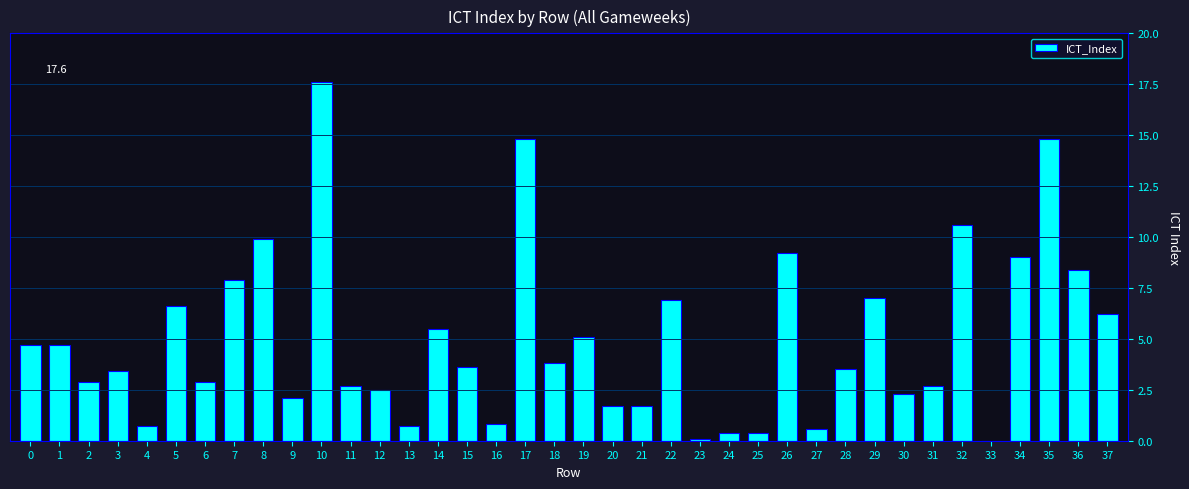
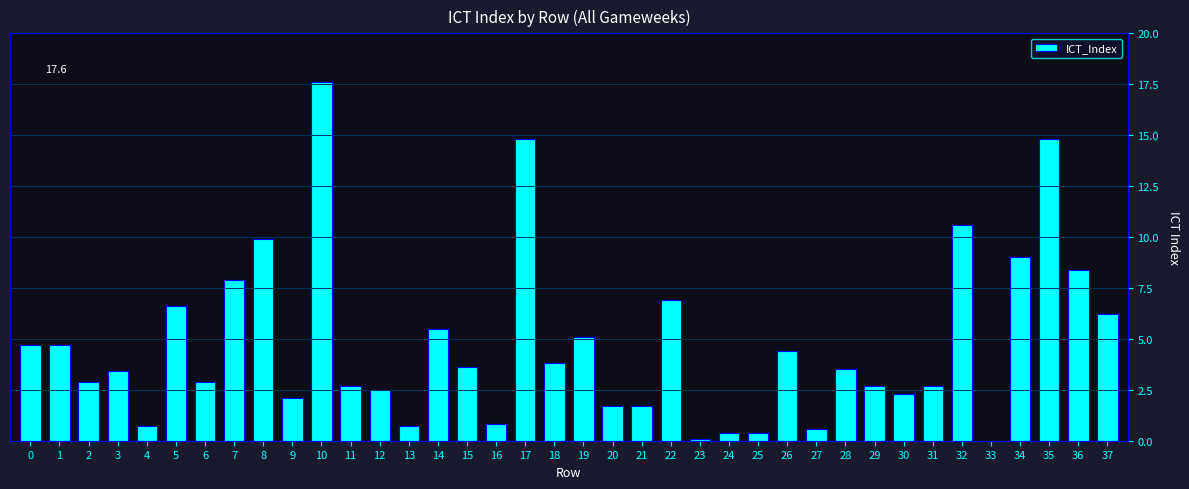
  {
    "0": 4.7,
    "1": 4.7,
    "2": 2.9,
    "3": 3.4,
    "4": 0.7,
    "5": 6.6,
    "6": 2.9,
    "7": 7.9,
    "8": 9.9,
    "9": 2.1,
    "10": 17.6,
    "11": 2.7,
    "12": 2.5,
    "13": 0.7,
    "14": 5.5,
    "15": 3.6,
    "16": 0.8,
    "17": 14.8,
    "18": 3.8,
    "19": 5.1,
    "20": 1.7,
    "21": 1.7,
    "22": 6.9,
    "24": 0.4,
    "25": 0.4,
-   "26": 9.2,
+   "26": 4.4,
    "27": 0.6,
    "28": 3.5,
-   "29": 7.0,
+   "29": 2.7,
    "30": 2.3,
    "31": 2.7,
    "32": 10.6,
    "33": 0.0,
    "34": 9.0,
    "35": 14.8,
    "36": 8.4,
    "37": 6.2
  }
